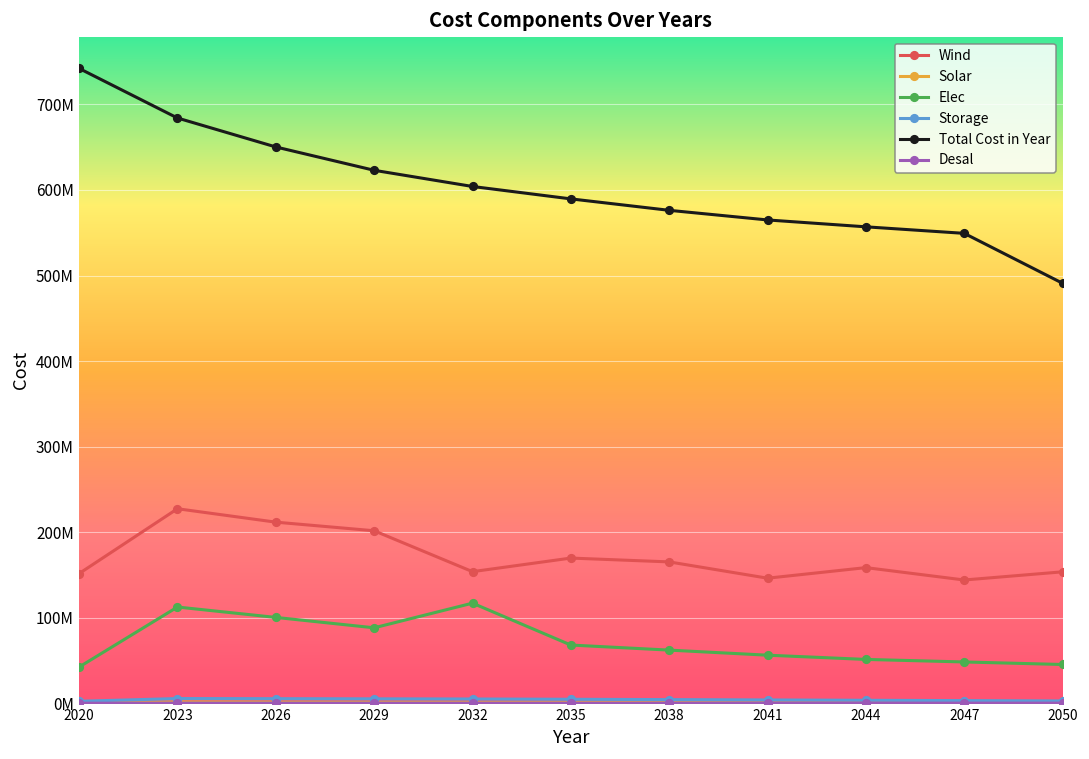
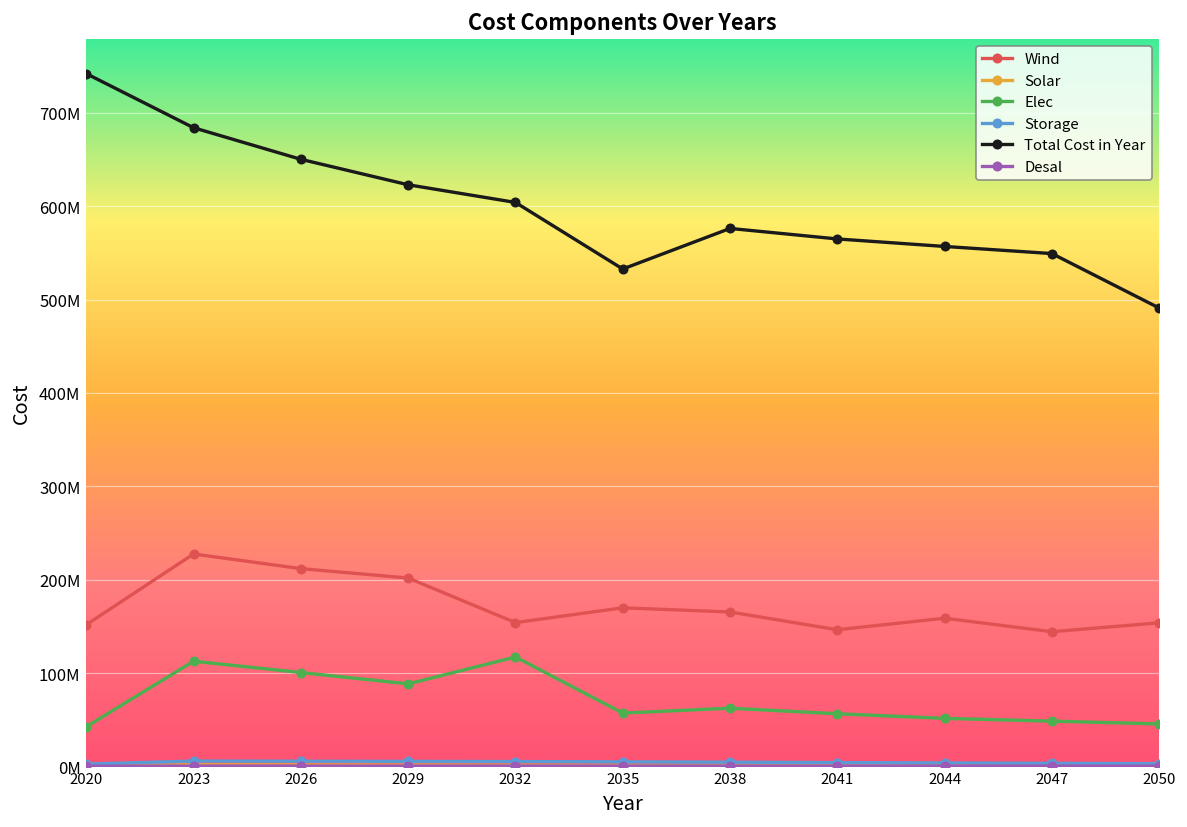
  {
    "Wind": {
      "2020": 150000000,
      "2023": 230000000,
      "2026": 210000000,
      "2029": 200000000,
      "2032": 150000000,
      "2035": 170000000,
      "2038": 170000000,
      "2041": 150000000,
      "2044": 160000000,
      "2047": 140000000,
      "2050": 150000000
    },
    "Elec": {
      "2020": 40000000,
      "2023": 110000000,
      "2026": 100000000,
      "2029": 90000000,
      "2032": 120000000,
-     "2035": 70000000,
+     "2035": 60000000,
      "2038": 60000000,
      "2041": 60000000,
      "2044": 50000000,
      "2047": 50000000,
      "2050": 50000000
    },
    "Storage": {
      "2023": 10000000,
      "2026": 10000000,
      "2029": 10000000,
      "2032": 10000000,
      "2035": 0,
      "2038": 0
    },
    "Total Cost in Year": {
      "2020": 740000000,
      "2023": 680000000,
      "2026": 650000000,
      "2029": 620000000,
      "2032": 600000000,
-     "2035": 590000000,
+     "2035": 530000000,
      "2038": 580000000,
      "2041": 560000000,
      "2044": 560000000,
      "2047": 550000000,
      "2050": 490000000
    }
  }
